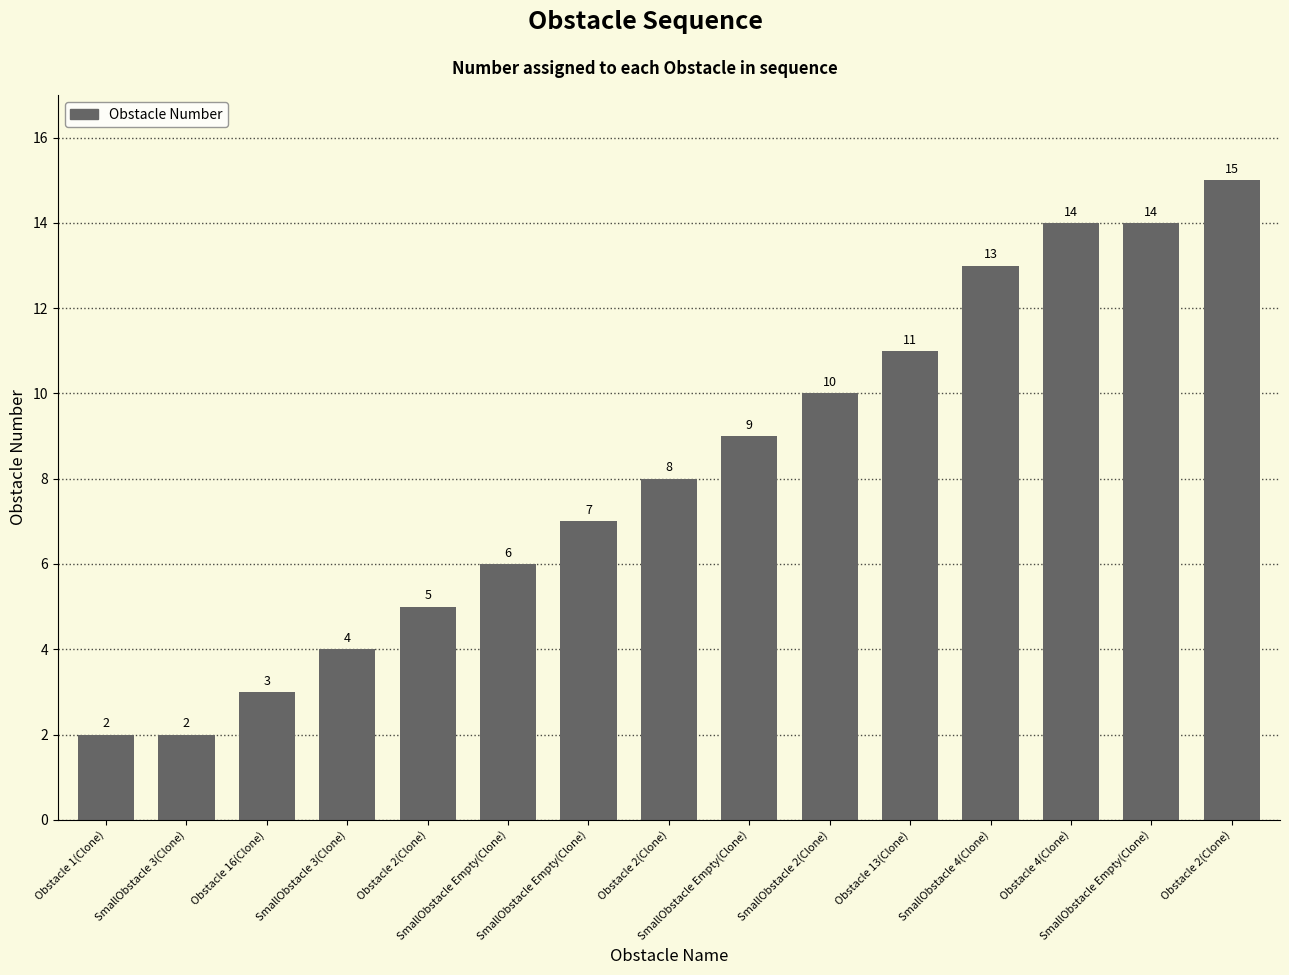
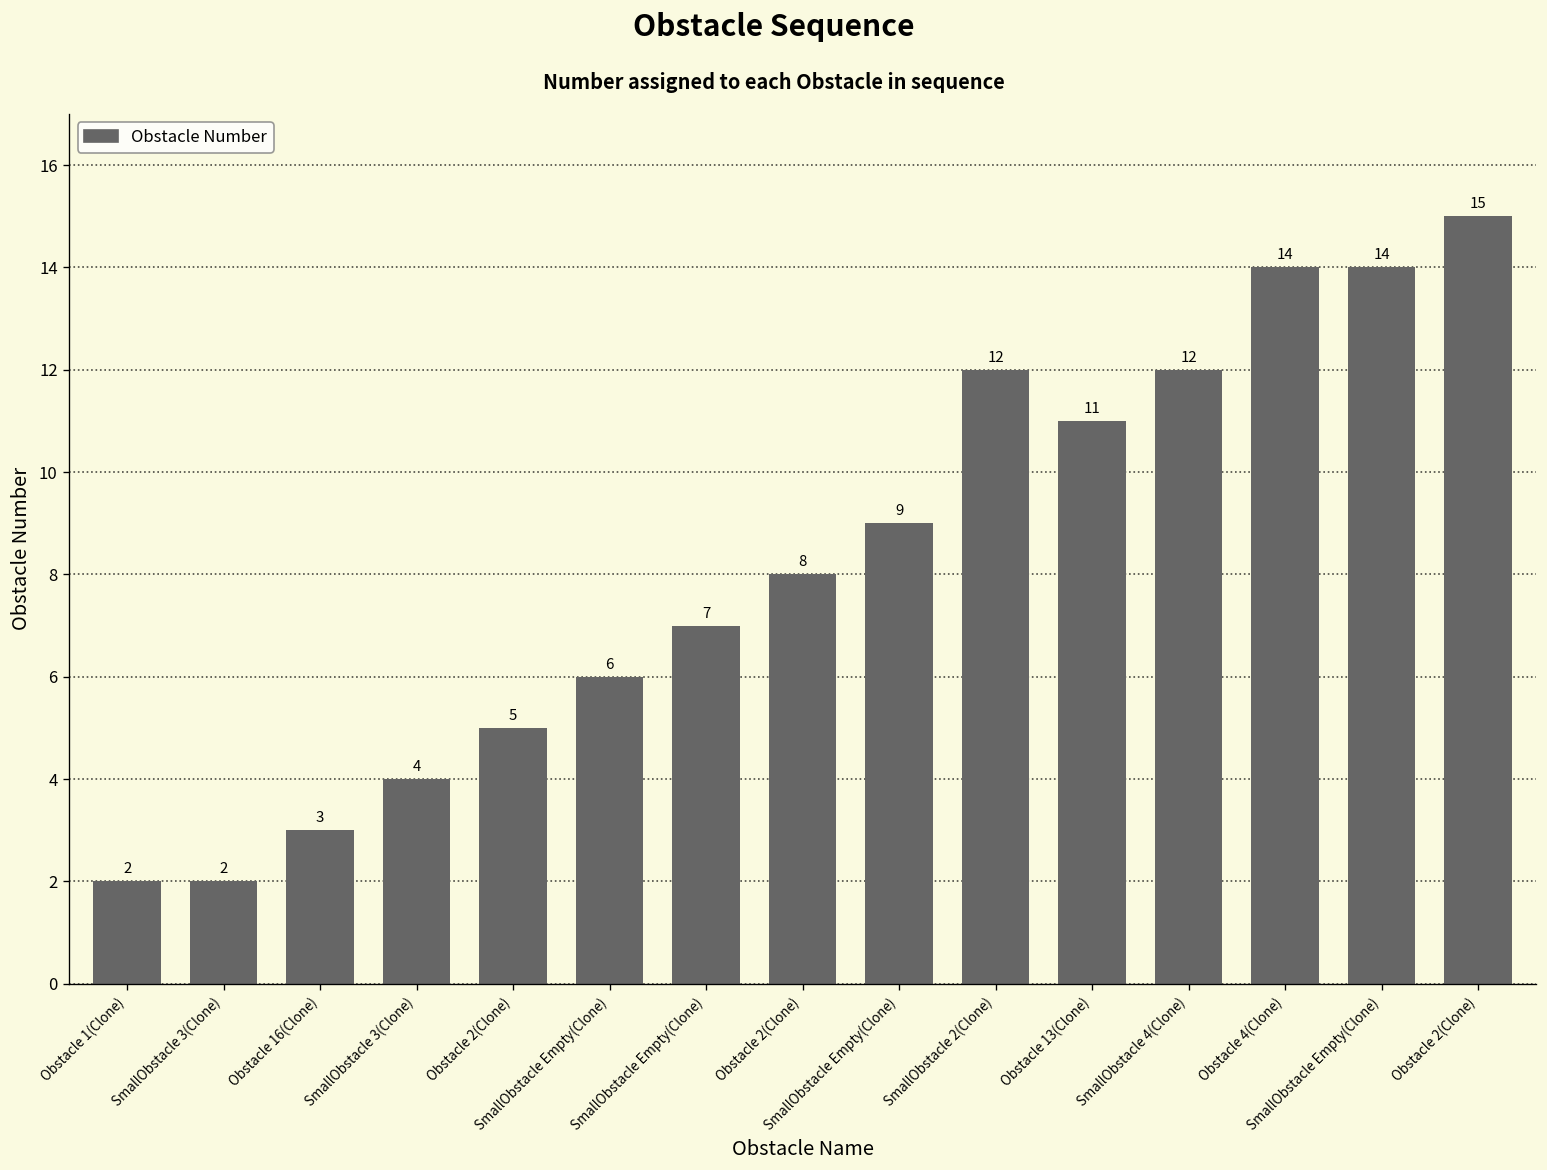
  {
    "Obstacle 1(Clone)": 2,
    "Obstacle 16(Clone)": 3,
-   "SmallObstacle 2(Clone)": 10,
+   "SmallObstacle 2(Clone)": 12,
    "Obstacle 13(Clone)": 11,
-   "SmallObstacle 4(Clone)": 13,
+   "SmallObstacle 4(Clone)": 12,
    "Obstacle 4(Clone)": 14
  }
